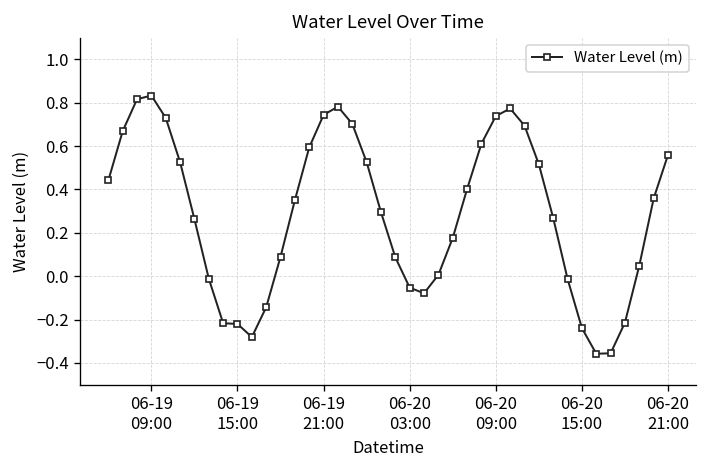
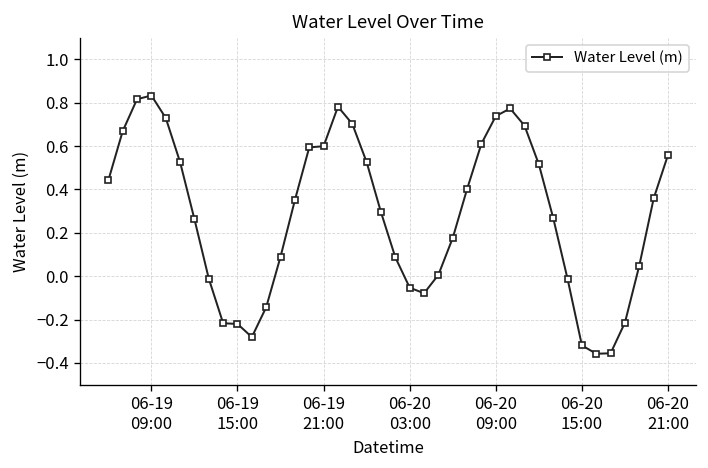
  {
    "06-19 09:00": 0.83,
    "06-19 15:00": -0.22,
-   "06-19 21:00": 0.74,
+   "06-19 21:00": 0.60,
    "06-20 03:00": -0.05,
    "06-20 09:00": 0.74,
-   "06-20 15:00": -0.24,
+   "06-20 15:00": -0.32,
    "06-20 21:00": 0.56
  }
